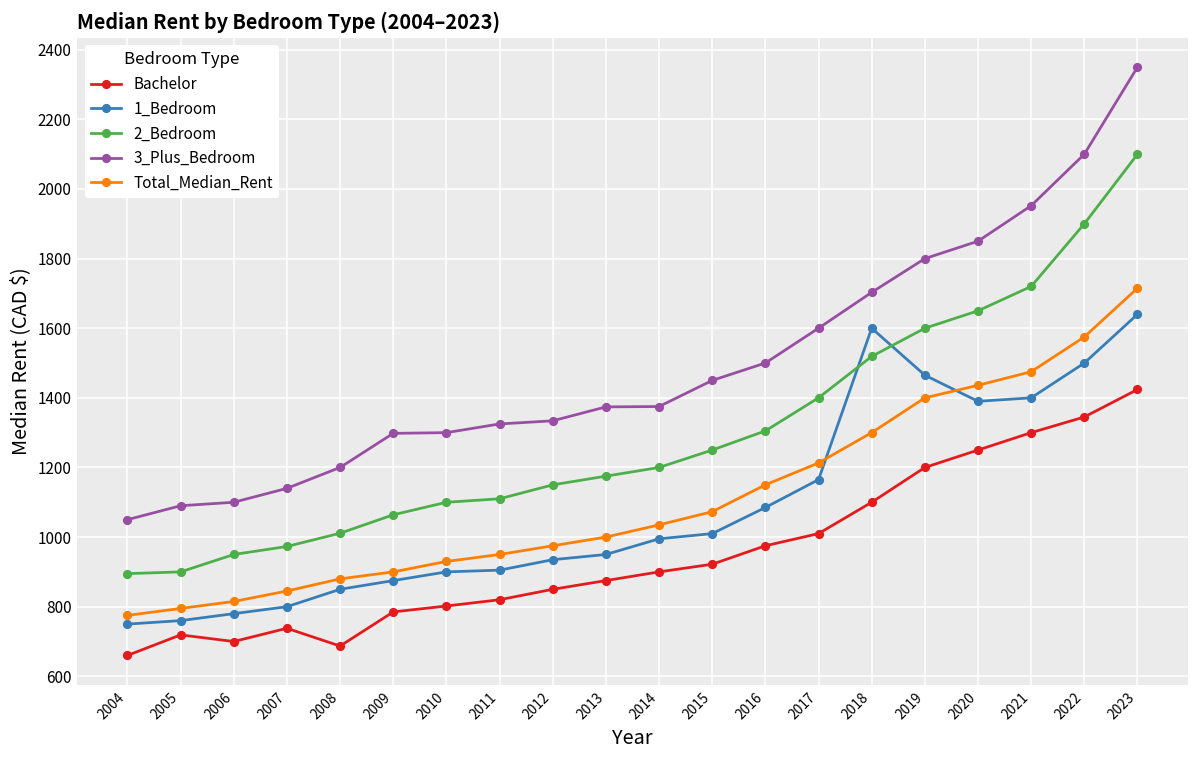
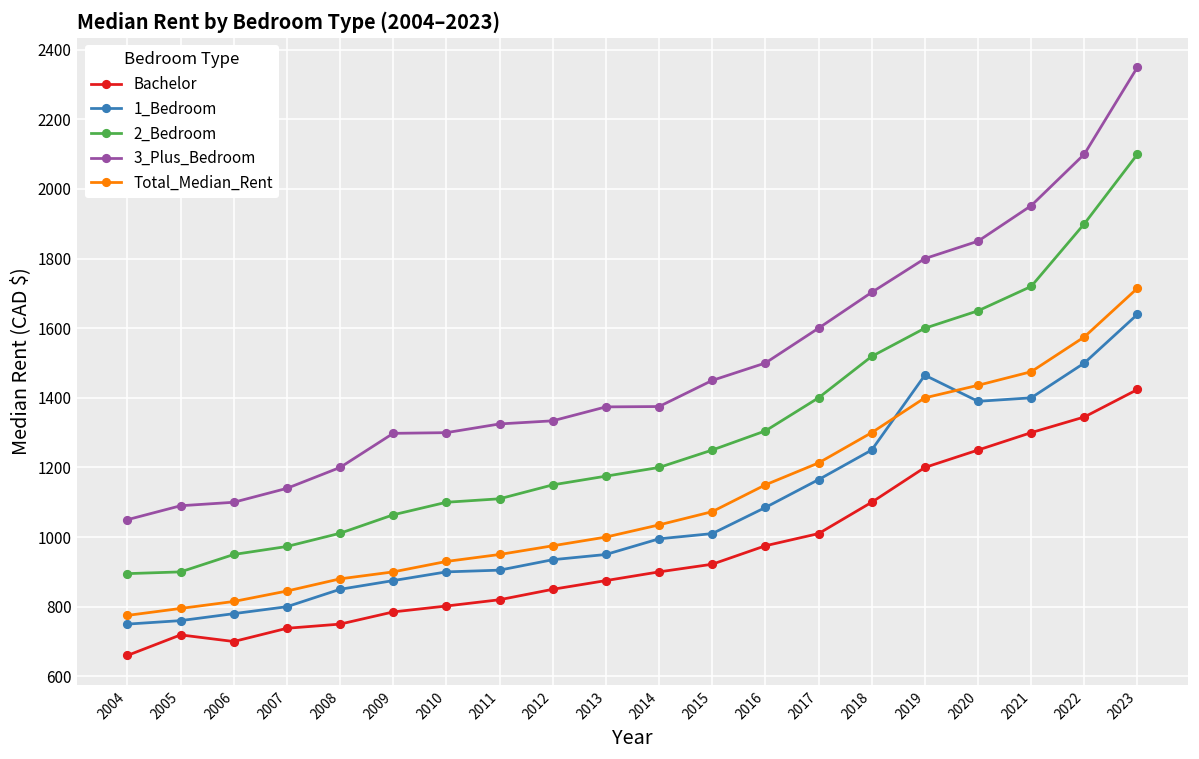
  {
    "Bachelor": {
      "2004": 660,
      "2005": 720,
      "2006": 700,
      "2007": 740,
-     "2008": 690,
+     "2008": 750,
      "2009": 790,
      "2010": 800,
      "2011": 820,
      "2012": 850,
      "2013": 880,
      "2014": 900,
      "2015": 920,
      "2016": 980,
      "2017": 1010,
      "2018": 1100,
      "2019": 1200,
      "2020": 1250,
      "2021": 1300,
      "2022": 1350,
      "2023": 1420
    },
    "1_Bedroom": {
      "2004": 750,
      "2005": 760,
      "2006": 780,
      "2007": 800,
      "2008": 850,
      "2009": 880,
      "2010": 900,
      "2011": 910,
      "2012": 940,
      "2013": 950,
      "2014": 1000,
      "2015": 1010,
      "2016": 1090,
      "2017": 1170,
-     "2018": 1600,
+     "2018": 1250,
      "2019": 1470,
      "2020": 1390,
      "2021": 1400,
      "2022": 1500,
      "2023": 1640
    },
    "2_Bedroom": {
      "2004": 900,
      "2005": 900,
      "2006": 950,
      "2007": 970,
      "2008": 1010,
      "2009": 1060,
      "2010": 1100,
      "2011": 1110,
      "2012": 1150,
      "2013": 1180,
      "2014": 1200,
      "2015": 1250,
      "2016": 1310,
      "2017": 1400,
      "2018": 1520,
      "2019": 1600,
      "2020": 1650,
      "2021": 1720,
      "2022": 1900,
      "2023": 2100
    },
    "3_Plus_Bedroom": {
      "2004": 1050,
      "2005": 1090,
      "2006": 1100,
      "2007": 1140,
      "2008": 1200,
      "2009": 1300,
      "2010": 1300,
      "2011": 1330,
      "2012": 1330,
      "2013": 1370,
      "2014": 1380,
      "2015": 1450,
      "2016": 1500,
      "2017": 1600,
      "2018": 1700,
      "2019": 1800,
      "2020": 1850,
      "2021": 1950,
      "2022": 2100,
      "2023": 2350
    },
    "Total_Median_Rent": {
      "2004": 780,
      "2005": 800,
      "2006": 820,
      "2007": 850,
      "2008": 880,
      "2009": 900,
      "2010": 930,
      "2011": 950,
      "2012": 980,
      "2013": 1000,
      "2014": 1040,
      "2015": 1070,
      "2016": 1150,
      "2017": 1210,
      "2018": 1300,
      "2019": 1400,
      "2020": 1440,
      "2021": 1480,
      "2022": 1580,
      "2023": 1720
    }
  }
